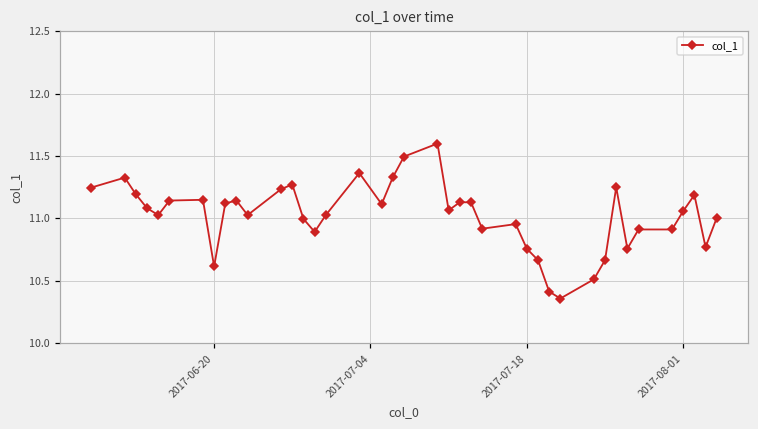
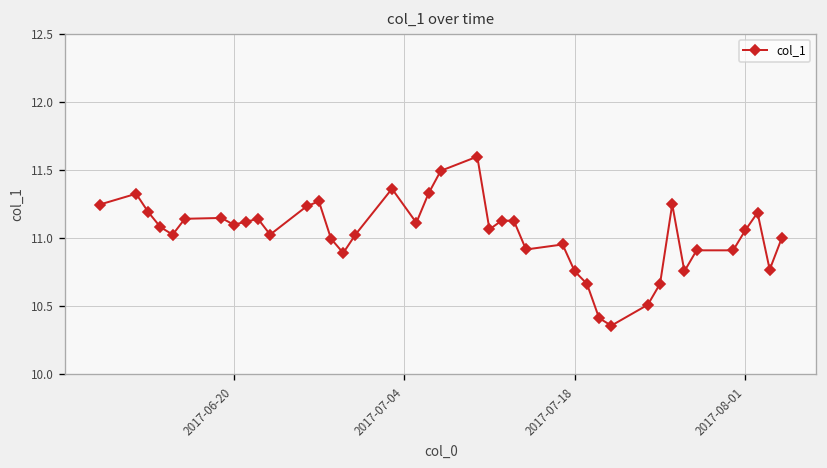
  {
-   "2017-06-20": 10.61,
+   "2017-06-20": 11.10,
    "2017-07-18": 10.76,
    "2017-08-01": 11.06
  }
